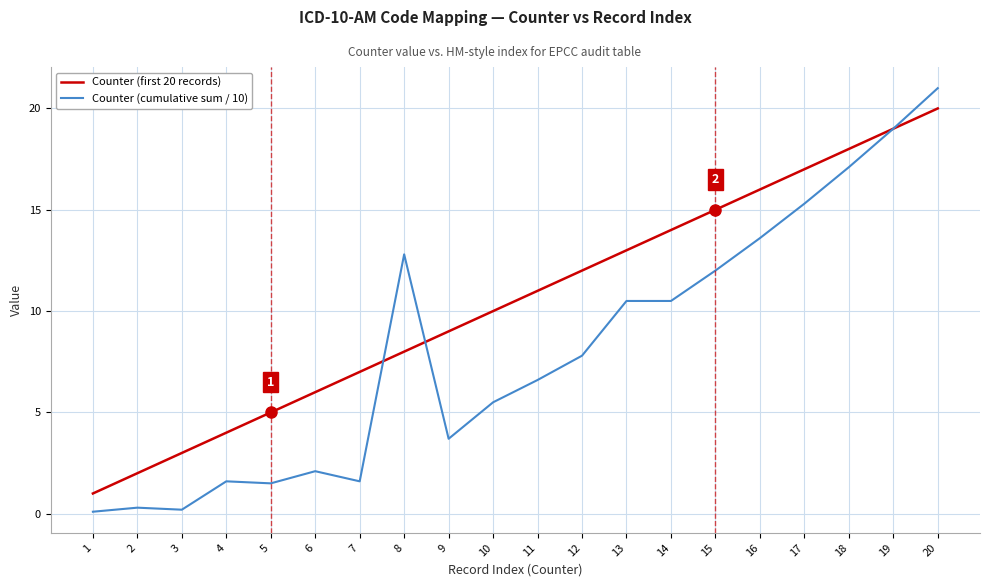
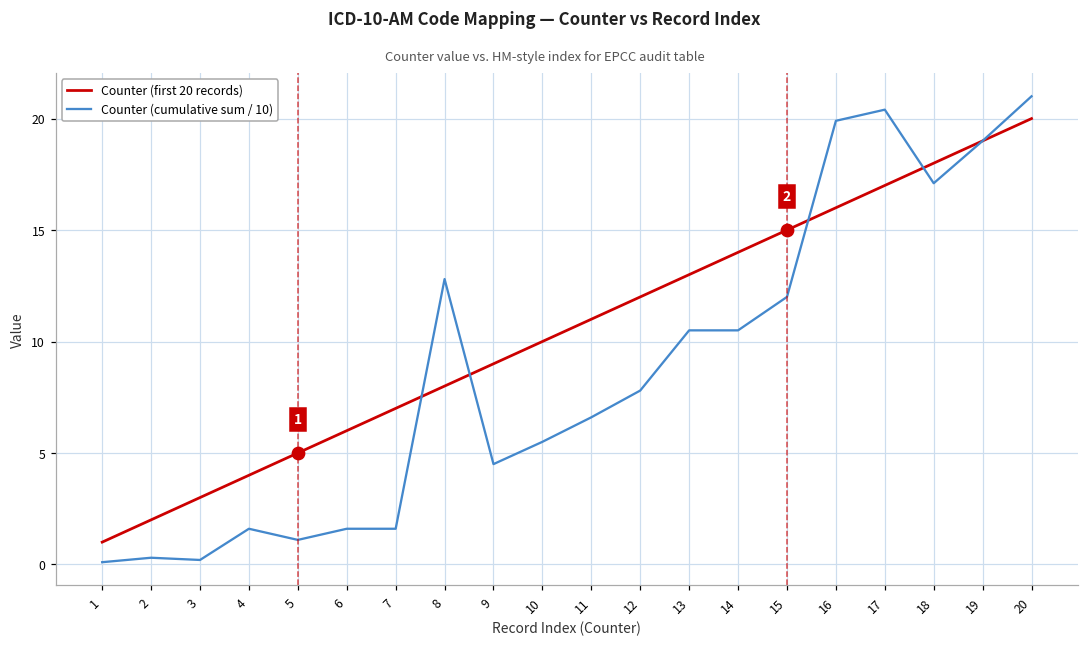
  {
    "Counter (cumulative sum / 10)": {
      "1": 0.1,
      "2": 0.3,
      "3": 0.2,
      "4": 1.6,
-     "5": 1.5,
-     "6": 2.1,
+     "5": 1.1,
+     "6": 1.6,
      "7": 1.6,
      "8": 12.8,
-     "9": 3.7,
+     "9": 4.5,
      "10": 5.5,
      "11": 6.6,
      "12": 7.8,
      "13": 10.5,
      "14": 10.5,
      "15": 12.0,
-     "16": 13.6,
-     "17": 15.3,
+     "16": 19.9,
+     "17": 20.4,
      "18": 17.1,
      "20": 21.0
    }
  }
